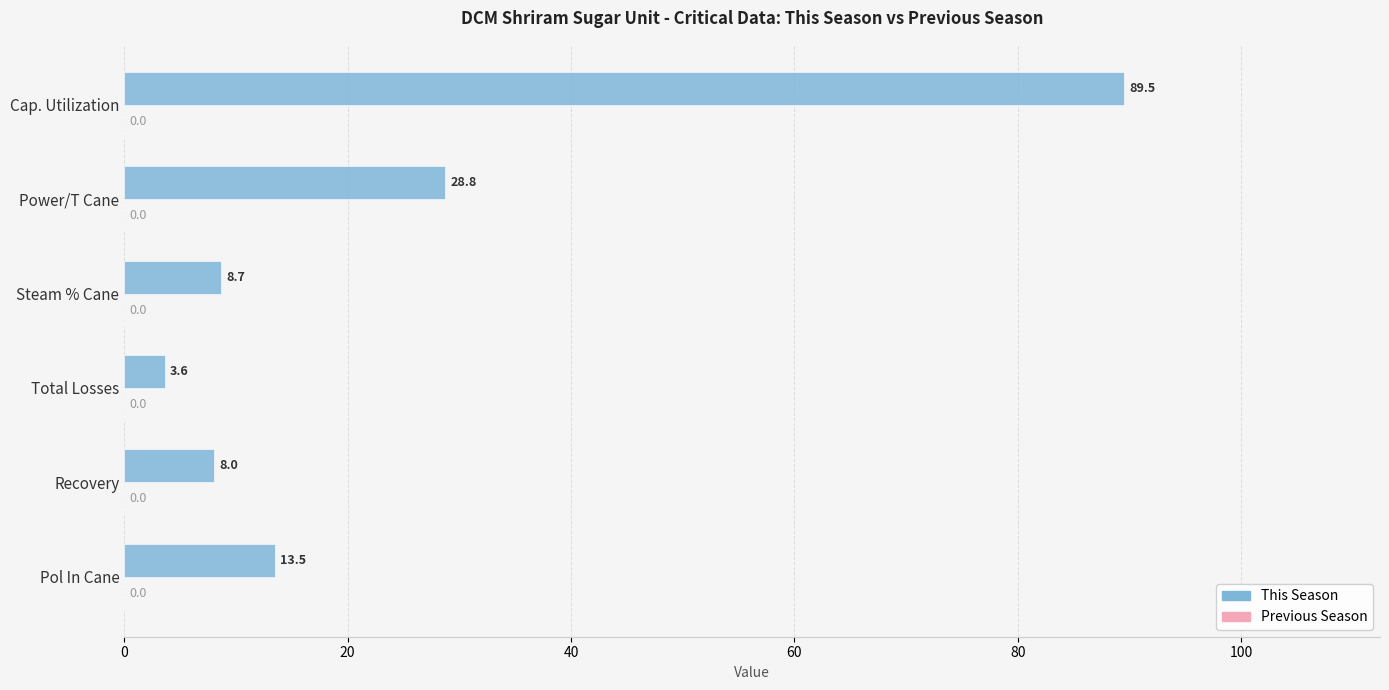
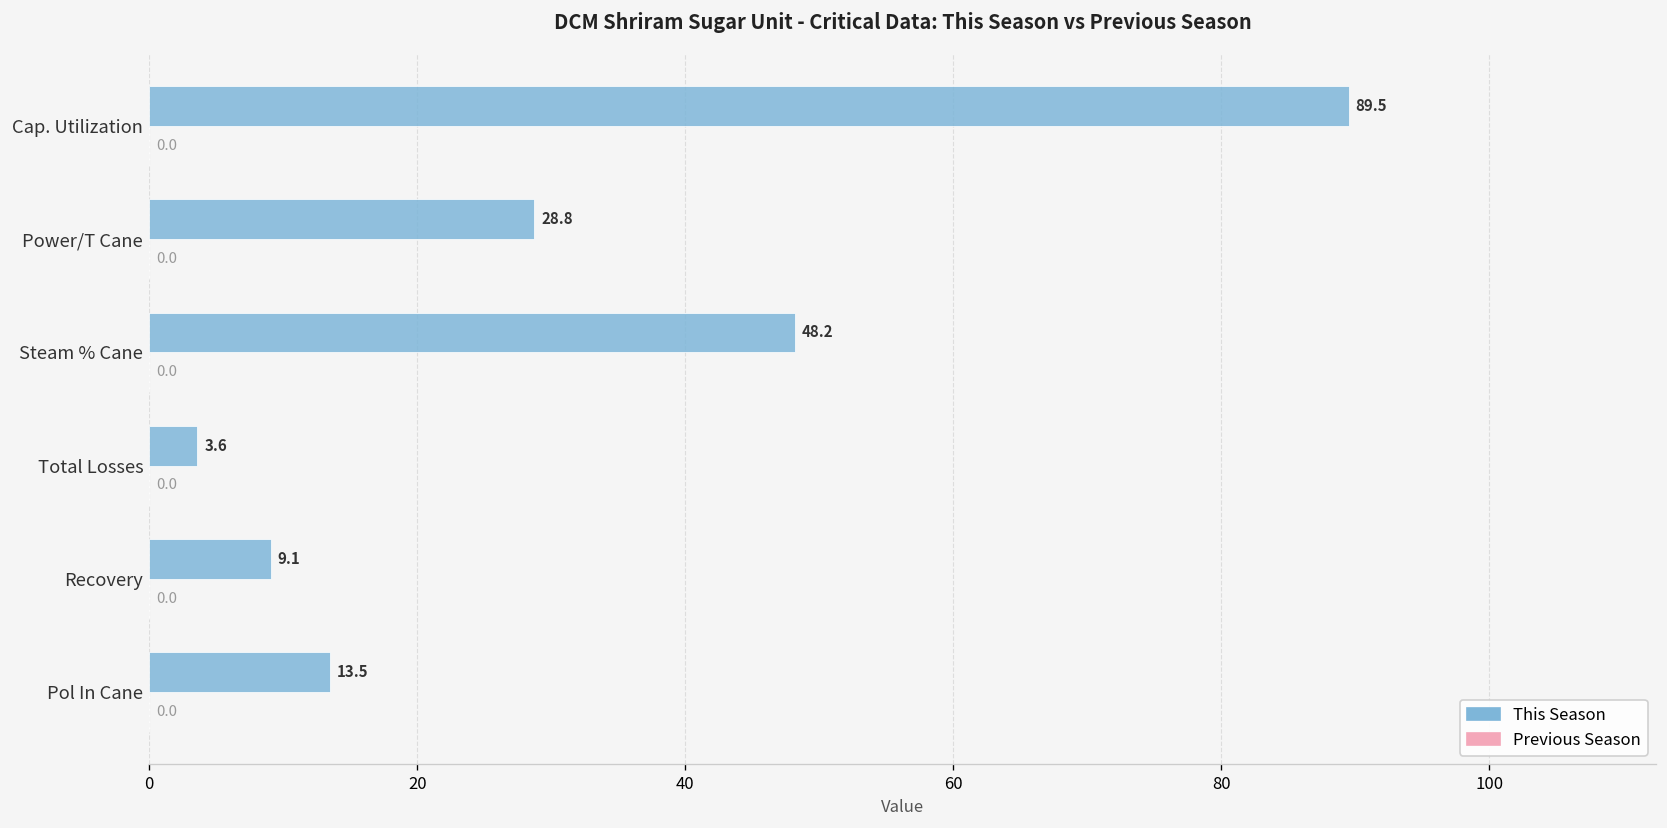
  {
    "This Season": {
      "Cap. Utilization": 89.5,
      "Power/T Cane": 28.8,
-     "Steam % Cane": 8.7,
+     "Steam % Cane": 48.2,
      "Total Losses": 3.6,
-     "Recovery": 8.0,
+     "Recovery": 9.1,
      "Pol In Cane": 13.5
    },
    "Previous Season": {
      "Cap. Utilization": 0.0,
      "Power/T Cane": 0.0,
      "Steam % Cane": 0.0,
      "Total Losses": 0.0,
      "Recovery": 0.0,
      "Pol In Cane": 0.0
    }
  }
